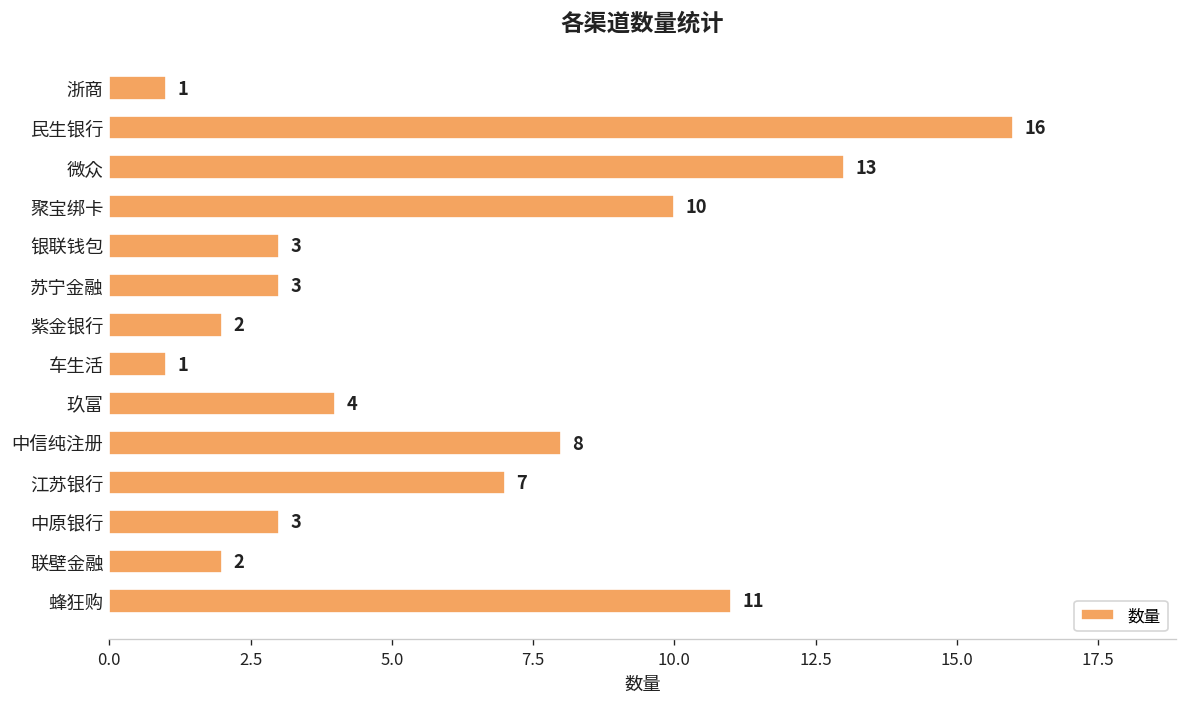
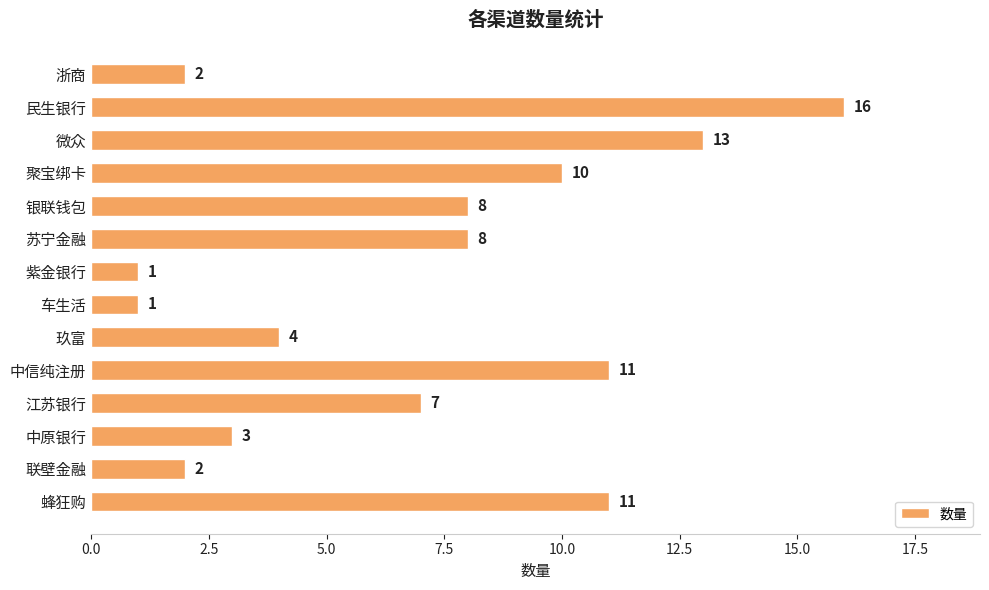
  {
-   "浙商": 1,
+   "浙商": 2,
    "民生银行": 16,
    "微众": 13,
    "聚宝绑卡": 10,
-   "银联钱包": 3,
-   "苏宁金融": 3,
-   "紫金银行": 2,
+   "银联钱包": 8,
+   "苏宁金融": 8,
+   "紫金银行": 1,
    "车生活": 1,
    "玖富": 4,
-   "中信纯注册": 8,
+   "中信纯注册": 11,
    "江苏银行": 7,
    "中原银行": 3,
    "联壁金融": 2,
    "蜂狂购": 11
  }
